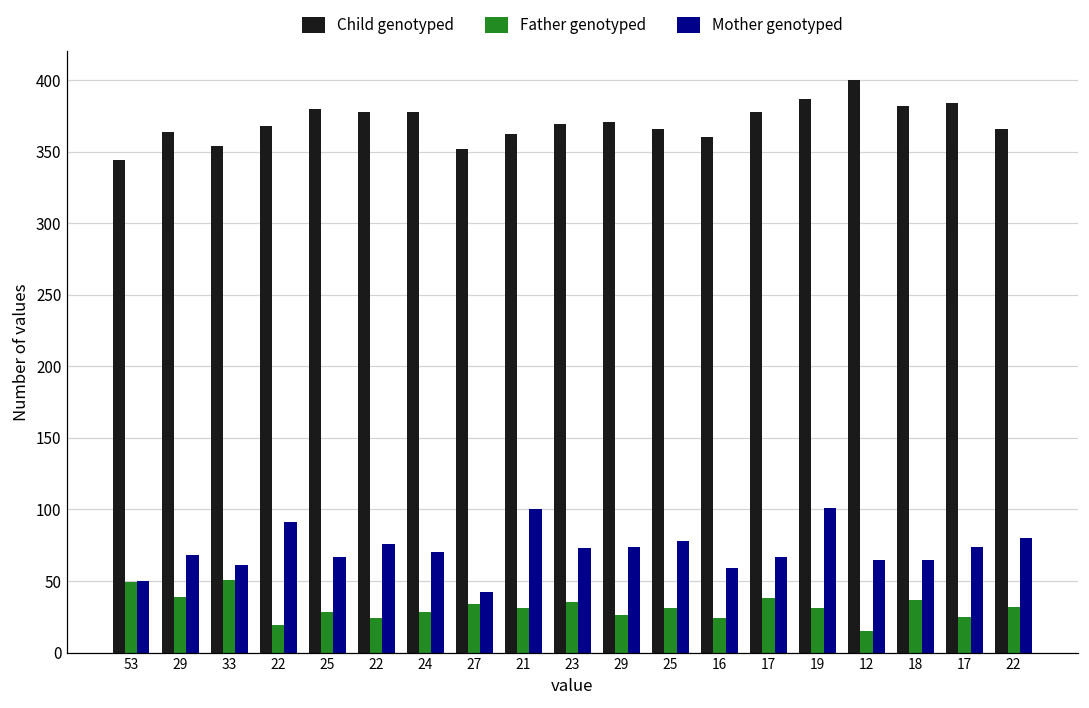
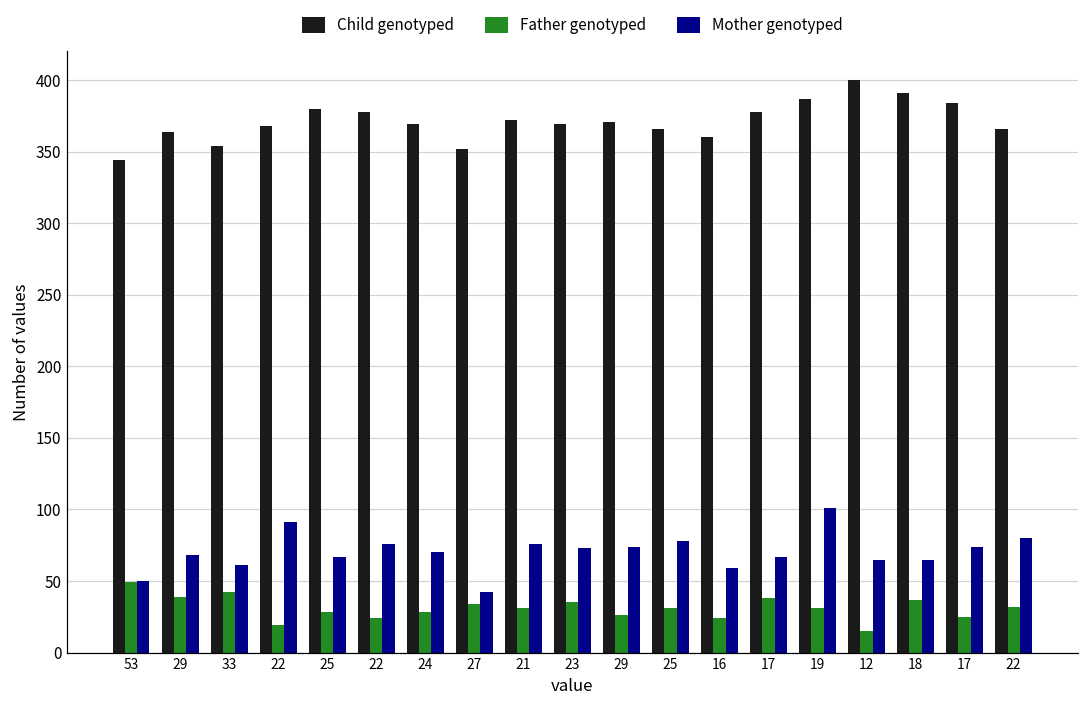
  {
    "Child genotyped": {
      "53": 344,
      "33": 354,
-     "24": 378,
+     "24": 369,
      "27": 352,
-     "21": 362,
+     "21": 372,
      "23": 369,
      "16": 360,
      "19": 387,
      "12": 400,
-     "18": 382
+     "18": 391
    },
    "Father genotyped": {
      "53": 49,
-     "33": 51,
+     "33": 42,
      "24": 28,
      "27": 34,
      "21": 31,
      "23": 35,
      "16": 24,
      "19": 31,
      "12": 15,
      "18": 37
    },
    "Mother genotyped": {
      "53": 50,
      "33": 61,
      "24": 70,
      "27": 42,
-     "21": 100,
+     "21": 76,
      "23": 73,
      "16": 59,
      "19": 101,
      "12": 65,
      "18": 65
    }
  }
